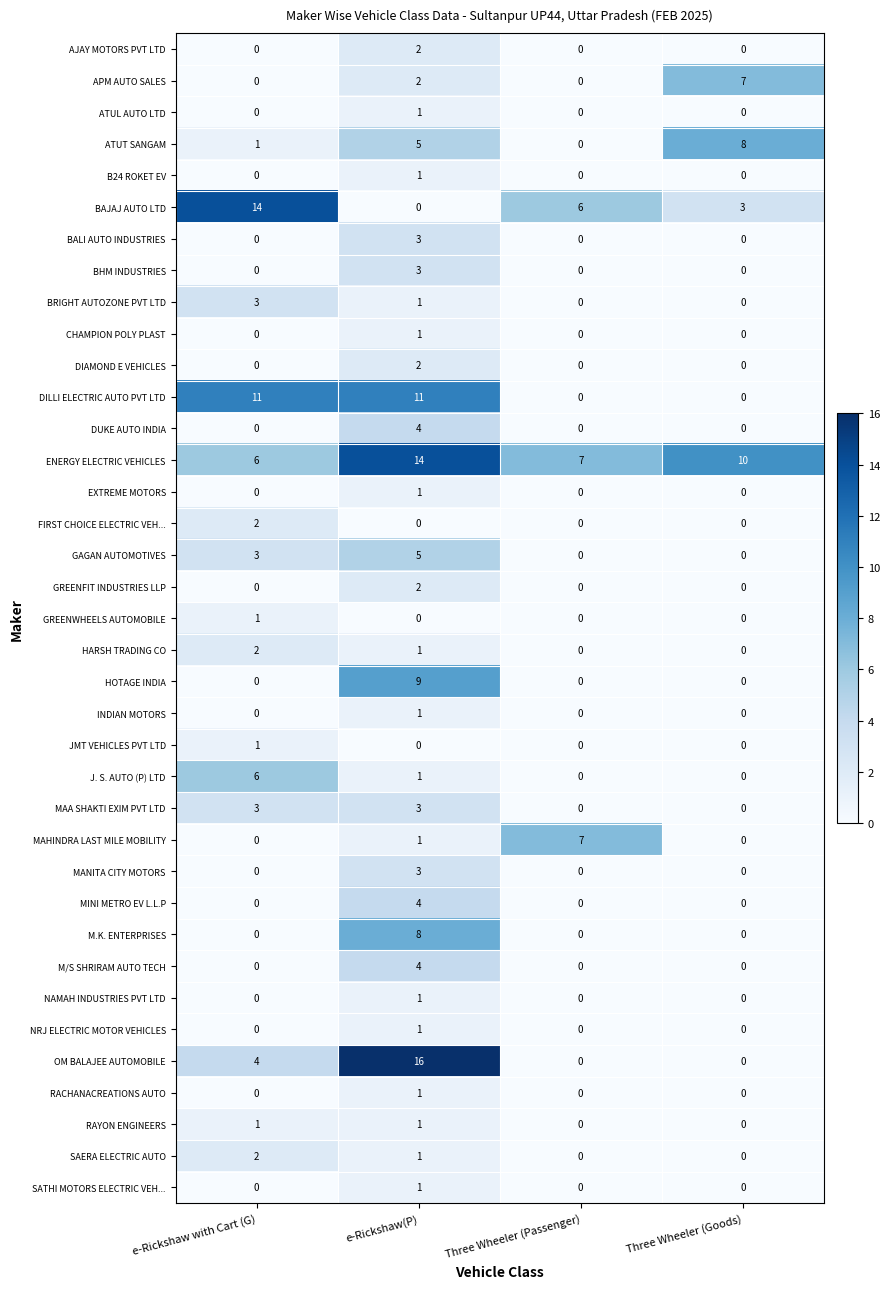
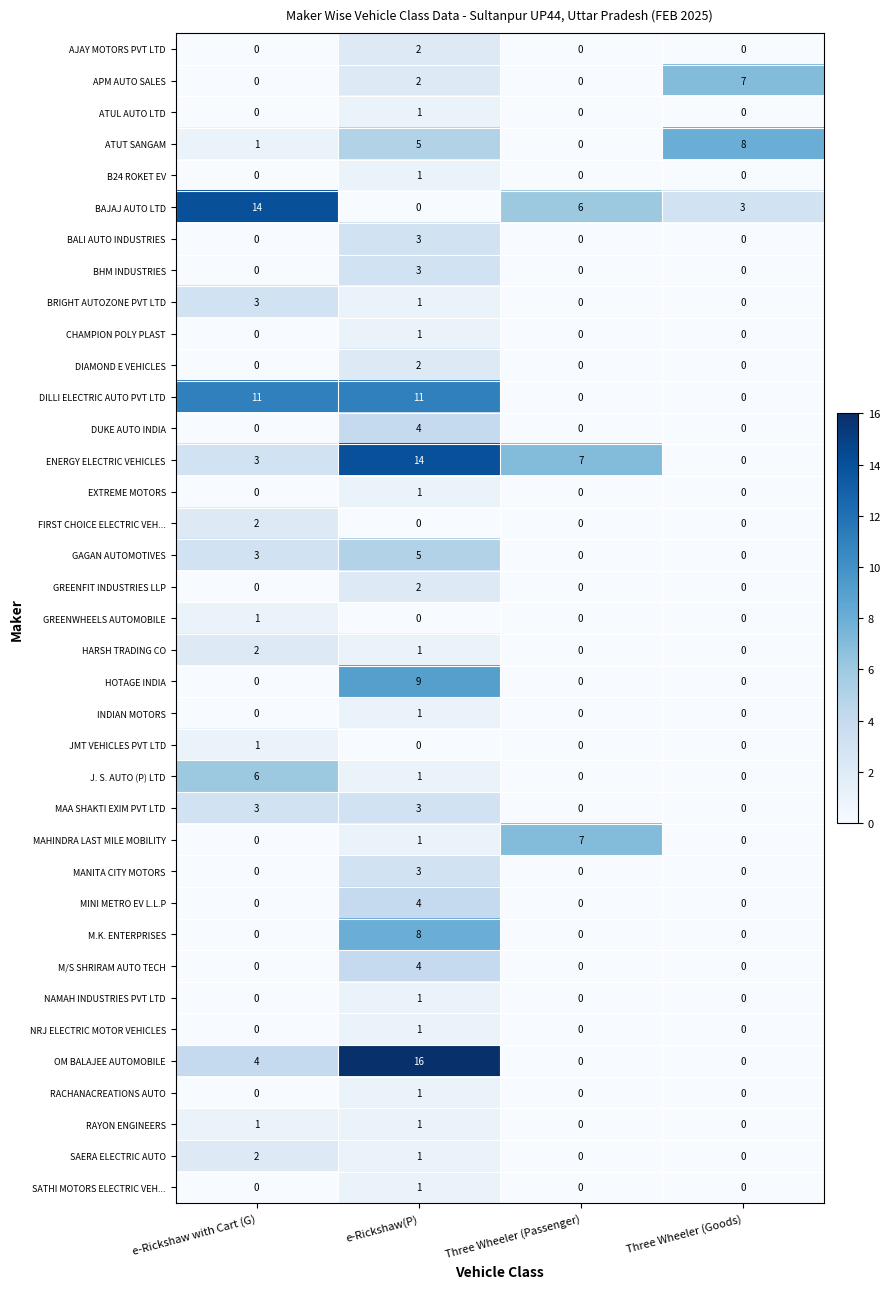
  {
    "AJAY MOTORS PVT LTD": {
      "e-Rickshaw with Cart (G)": 0,
      "e-Rickshaw(P)": 2,
      "Three Wheeler (Passenger)": 0,
      "Three Wheeler (Goods)": 0
    },
    "APM AUTO SALES": {
      "e-Rickshaw with Cart (G)": 0,
      "e-Rickshaw(P)": 2,
      "Three Wheeler (Passenger)": 0,
      "Three Wheeler (Goods)": 7
    },
    "ATUL AUTO LTD": {
      "e-Rickshaw with Cart (G)": 0,
      "e-Rickshaw(P)": 1,
      "Three Wheeler (Passenger)": 0,
      "Three Wheeler (Goods)": 0
    },
    "ATUT SANGAM": {
      "e-Rickshaw with Cart (G)": 1,
      "e-Rickshaw(P)": 5,
      "Three Wheeler (Passenger)": 0,
      "Three Wheeler (Goods)": 8
    },
    "B24 ROKET EV": {
      "e-Rickshaw with Cart (G)": 0,
      "e-Rickshaw(P)": 1,
      "Three Wheeler (Passenger)": 0,
      "Three Wheeler (Goods)": 0
    },
    "BAJAJ AUTO LTD": {
      "e-Rickshaw with Cart (G)": 14,
      "e-Rickshaw(P)": 0,
      "Three Wheeler (Passenger)": 6,
      "Three Wheeler (Goods)": 3
    },
    "BALI AUTO INDUSTRIES": {
      "e-Rickshaw with Cart (G)": 0,
      "e-Rickshaw(P)": 3,
      "Three Wheeler (Passenger)": 0,
      "Three Wheeler (Goods)": 0
    },
    "BHM INDUSTRIES": {
      "e-Rickshaw with Cart (G)": 0,
      "e-Rickshaw(P)": 3,
      "Three Wheeler (Passenger)": 0,
      "Three Wheeler (Goods)": 0
    },
    "BRIGHT AUTOZONE PVT LTD": {
      "e-Rickshaw with Cart (G)": 3,
      "e-Rickshaw(P)": 1,
      "Three Wheeler (Passenger)": 0,
      "Three Wheeler (Goods)": 0
    },
    "CHAMPION POLY PLAST": {
      "e-Rickshaw with Cart (G)": 0,
      "e-Rickshaw(P)": 1,
      "Three Wheeler (Passenger)": 0,
      "Three Wheeler (Goods)": 0
    },
    "DIAMOND E VEHICLES": {
      "e-Rickshaw with Cart (G)": 0,
      "e-Rickshaw(P)": 2,
      "Three Wheeler (Passenger)": 0,
      "Three Wheeler (Goods)": 0
    },
    "DILLI ELECTRIC AUTO PVT LTD": {
      "e-Rickshaw with Cart (G)": 11,
      "e-Rickshaw(P)": 11,
      "Three Wheeler (Passenger)": 0,
      "Three Wheeler (Goods)": 0
    },
    "DUKE AUTO INDIA": {
      "e-Rickshaw with Cart (G)": 0,
      "e-Rickshaw(P)": 4,
      "Three Wheeler (Passenger)": 0,
      "Three Wheeler (Goods)": 0
    },
    "ENERGY ELECTRIC VEHICLES": {
-     "e-Rickshaw with Cart (G)": 6,
+     "e-Rickshaw with Cart (G)": 3,
      "e-Rickshaw(P)": 14,
      "Three Wheeler (Passenger)": 7,
-     "Three Wheeler (Goods)": 10
+     "Three Wheeler (Goods)": 0
    },
    "EXTREME MOTORS": {
      "e-Rickshaw with Cart (G)": 0,
      "e-Rickshaw(P)": 1,
      "Three Wheeler (Passenger)": 0,
      "Three Wheeler (Goods)": 0
    },
    "FIRST CHOICE ELECTRIC VEH...": {
      "e-Rickshaw with Cart (G)": 2,
      "e-Rickshaw(P)": 0,
      "Three Wheeler (Passenger)": 0,
      "Three Wheeler (Goods)": 0
    },
    "GAGAN AUTOMOTIVES": {
      "e-Rickshaw with Cart (G)": 3,
      "e-Rickshaw(P)": 5,
      "Three Wheeler (Passenger)": 0,
      "Three Wheeler (Goods)": 0
    },
    "GREENFIT INDUSTRIES LLP": {
      "e-Rickshaw with Cart (G)": 0,
      "e-Rickshaw(P)": 2,
      "Three Wheeler (Passenger)": 0,
      "Three Wheeler (Goods)": 0
    },
    "GREENWHEELS AUTOMOBILE": {
      "e-Rickshaw with Cart (G)": 1,
      "e-Rickshaw(P)": 0,
      "Three Wheeler (Passenger)": 0,
      "Three Wheeler (Goods)": 0
    },
    "HARSH TRADING CO": {
      "e-Rickshaw with Cart (G)": 2,
      "e-Rickshaw(P)": 1,
      "Three Wheeler (Passenger)": 0,
      "Three Wheeler (Goods)": 0
    },
    "HOTAGE INDIA": {
      "e-Rickshaw with Cart (G)": 0,
      "e-Rickshaw(P)": 9,
      "Three Wheeler (Passenger)": 0,
      "Three Wheeler (Goods)": 0
    },
    "INDIAN MOTORS": {
      "e-Rickshaw with Cart (G)": 0,
      "e-Rickshaw(P)": 1,
      "Three Wheeler (Passenger)": 0,
      "Three Wheeler (Goods)": 0
    },
    "JMT VEHICLES PVT LTD": {
      "e-Rickshaw with Cart (G)": 1,
      "e-Rickshaw(P)": 0,
      "Three Wheeler (Passenger)": 0,
      "Three Wheeler (Goods)": 0
    },
    "J. S. AUTO (P) LTD": {
      "e-Rickshaw with Cart (G)": 6,
      "e-Rickshaw(P)": 1,
      "Three Wheeler (Passenger)": 0,
      "Three Wheeler (Goods)": 0
    },
    "MAA SHAKTI EXIM PVT LTD": {
      "e-Rickshaw with Cart (G)": 3,
      "e-Rickshaw(P)": 3,
      "Three Wheeler (Passenger)": 0,
      "Three Wheeler (Goods)": 0
    },
    "MAHINDRA LAST MILE MOBILITY": {
      "e-Rickshaw with Cart (G)": 0,
      "e-Rickshaw(P)": 1,
      "Three Wheeler (Passenger)": 7,
      "Three Wheeler (Goods)": 0
    },
    "MANITA CITY MOTORS": {
      "e-Rickshaw with Cart (G)": 0,
      "e-Rickshaw(P)": 3,
      "Three Wheeler (Passenger)": 0,
      "Three Wheeler (Goods)": 0
    },
    "MINI METRO EV L.L.P": {
      "e-Rickshaw with Cart (G)": 0,
      "e-Rickshaw(P)": 4,
      "Three Wheeler (Passenger)": 0,
      "Three Wheeler (Goods)": 0
    },
    "M.K. ENTERPRISES": {
      "e-Rickshaw with Cart (G)": 0,
      "e-Rickshaw(P)": 8,
      "Three Wheeler (Passenger)": 0,
      "Three Wheeler (Goods)": 0
    },
    "M/S SHRIRAM AUTO TECH": {
      "e-Rickshaw with Cart (G)": 0,
      "e-Rickshaw(P)": 4,
      "Three Wheeler (Passenger)": 0,
      "Three Wheeler (Goods)": 0
    },
    "NAMAH INDUSTRIES PVT LTD": {
      "e-Rickshaw with Cart (G)": 0,
      "e-Rickshaw(P)": 1,
      "Three Wheeler (Passenger)": 0,
      "Three Wheeler (Goods)": 0
    },
    "NRJ ELECTRIC MOTOR VEHICLES": {
      "e-Rickshaw with Cart (G)": 0,
      "e-Rickshaw(P)": 1,
      "Three Wheeler (Passenger)": 0,
      "Three Wheeler (Goods)": 0
    },
    "OM BALAJEE AUTOMOBILE": {
      "e-Rickshaw with Cart (G)": 4,
      "e-Rickshaw(P)": 16,
      "Three Wheeler (Passenger)": 0,
      "Three Wheeler (Goods)": 0
    },
    "RACHANACREATIONS AUTO": {
      "e-Rickshaw with Cart (G)": 0,
      "e-Rickshaw(P)": 1,
      "Three Wheeler (Passenger)": 0,
      "Three Wheeler (Goods)": 0
    },
    "RAYON ENGINEERS": {
      "e-Rickshaw with Cart (G)": 1,
      "e-Rickshaw(P)": 1,
      "Three Wheeler (Passenger)": 0,
      "Three Wheeler (Goods)": 0
    },
    "SAERA ELECTRIC AUTO": {
      "e-Rickshaw with Cart (G)": 2,
      "e-Rickshaw(P)": 1,
      "Three Wheeler (Passenger)": 0,
      "Three Wheeler (Goods)": 0
    },
    "SATHI MOTORS ELECTRIC VEH...": {
      "e-Rickshaw with Cart (G)": 0,
      "e-Rickshaw(P)": 1,
      "Three Wheeler (Passenger)": 0,
      "Three Wheeler (Goods)": 0
    }
  }
